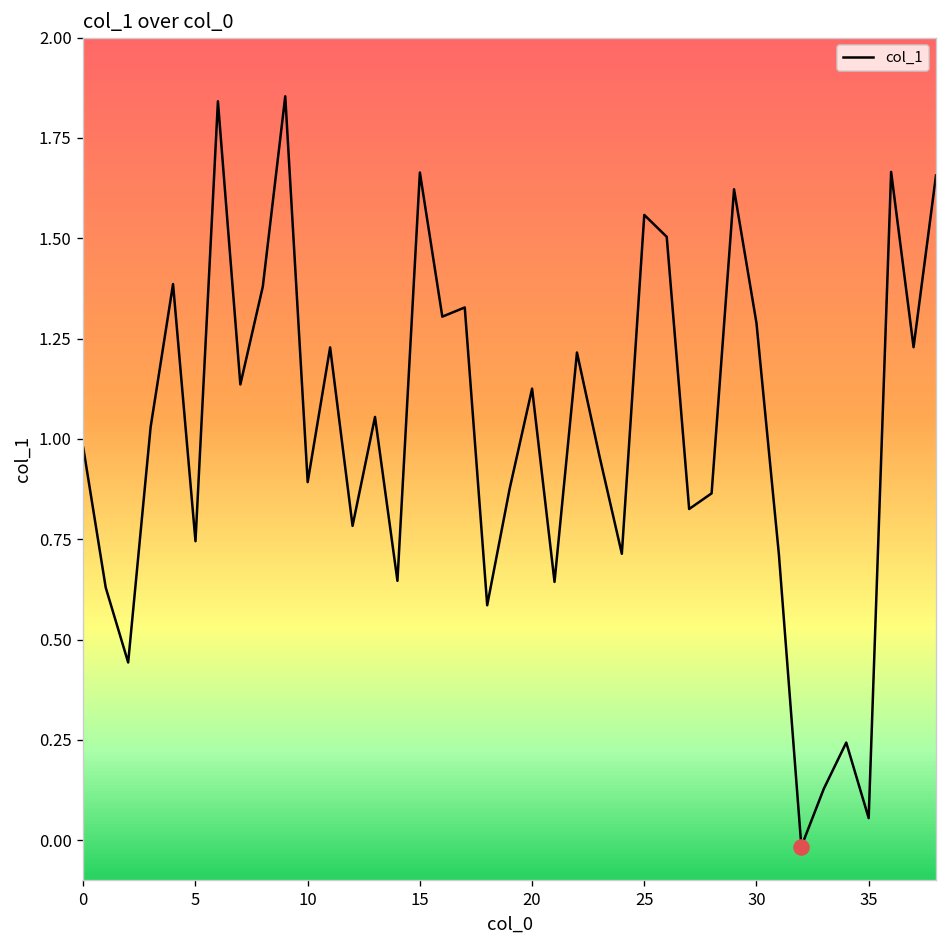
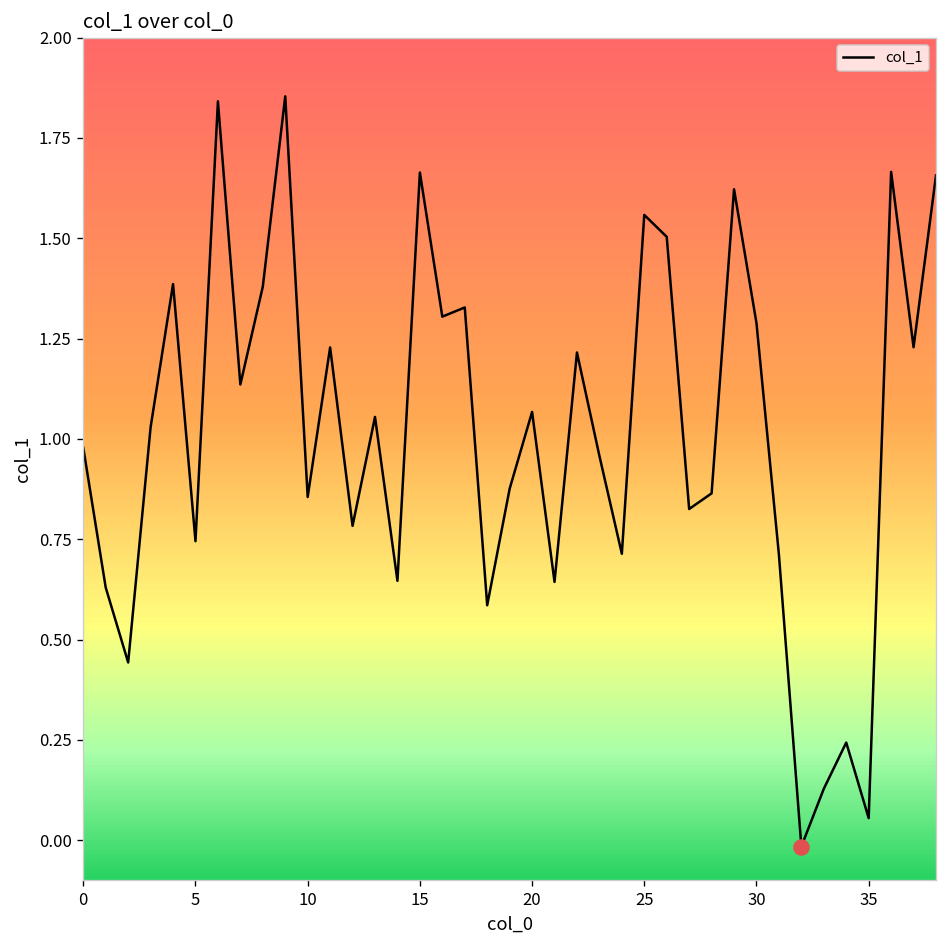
  {
    "col_1": {
      "0": 0.98,
      "5": 0.75,
-     "10": 0.89,
+     "10": 0.86,
      "15": 1.66,
-     "20": 1.13,
+     "20": 1.07,
      "25": 1.56,
      "30": 1.29,
      "35": 0.06
    }
  }
